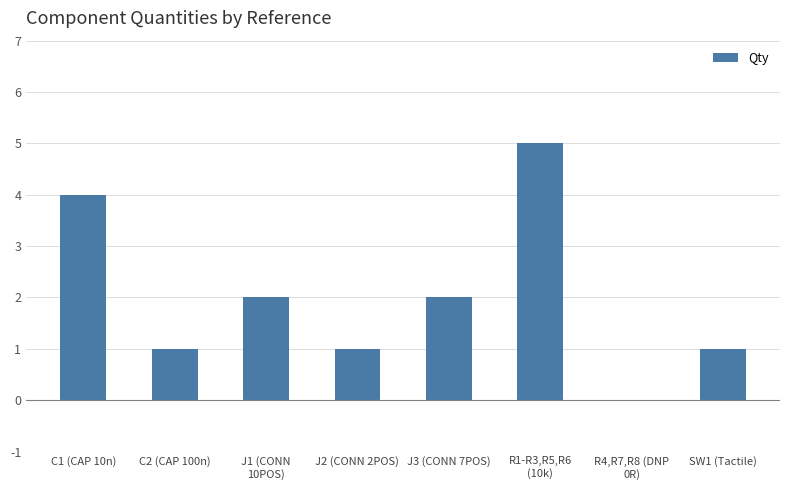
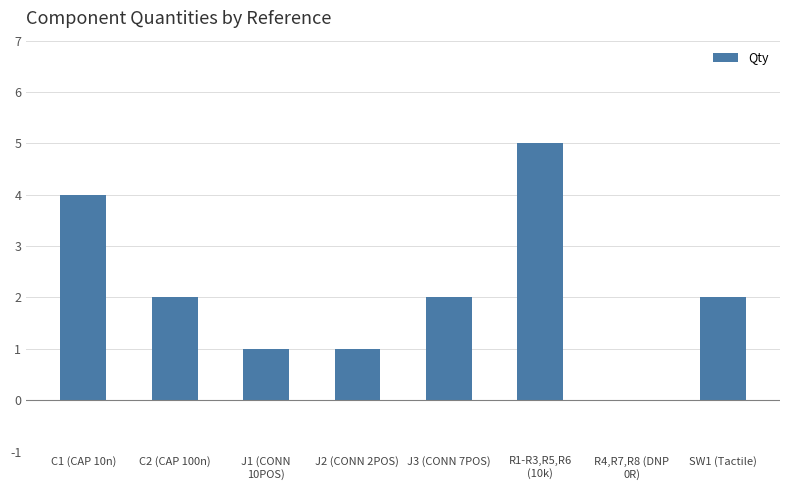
  {
    "C1 (CAP 10n)": 4,
-   "C2 (CAP 100n)": 1,
-   "J1 (CONN 10POS)": 2,
+   "C2 (CAP 100n)": 2,
+   "J1 (CONN 10POS)": 1,
    "J2 (CONN 2POS)": 1,
    "J3 (CONN 7POS)": 2,
    "R1-R3,R5,R6 (10k)": 5,
    "R4,R7,R8 (DNP 0R)": 0,
-   "SW1 (Tactile)": 1
+   "SW1 (Tactile)": 2
  }
